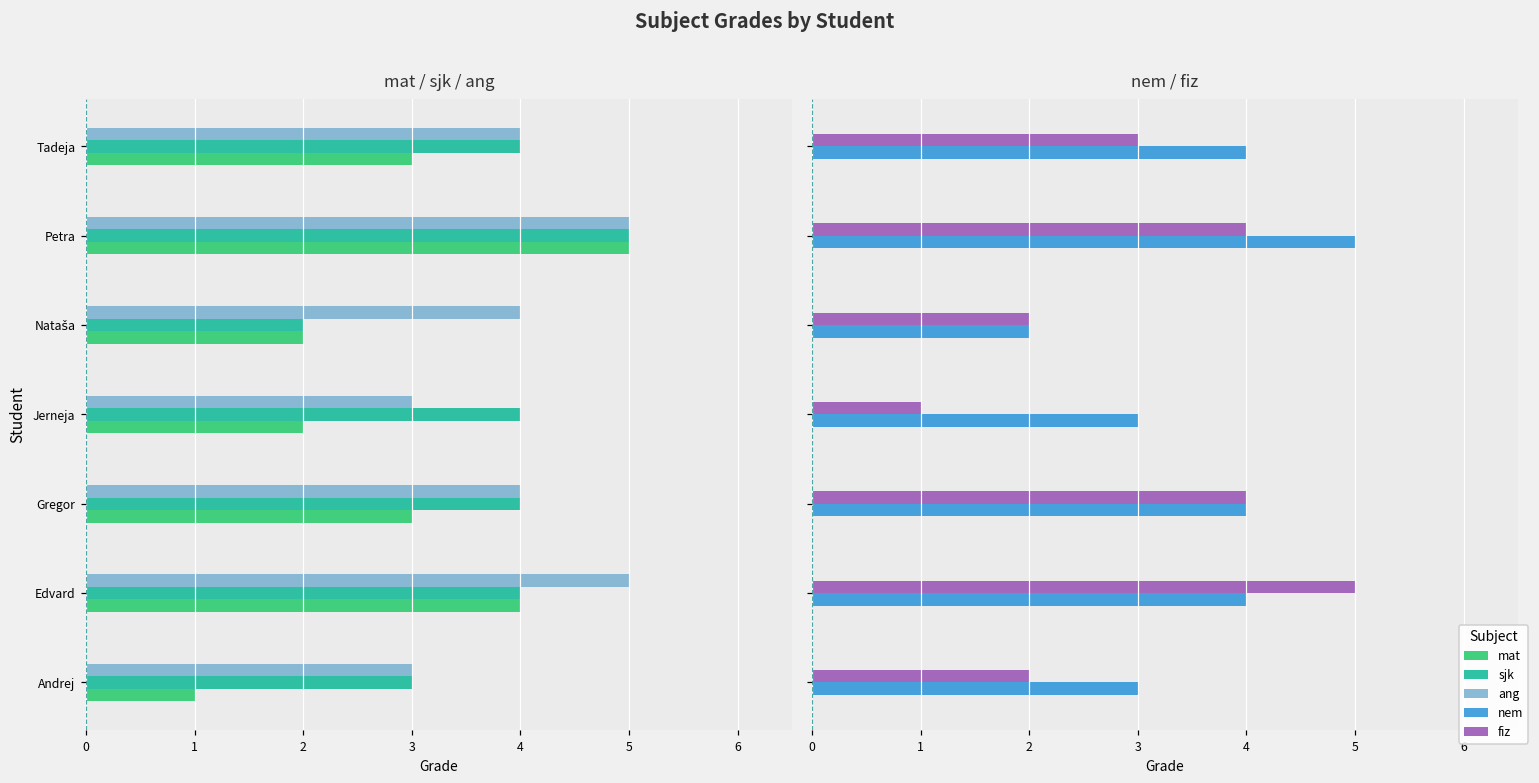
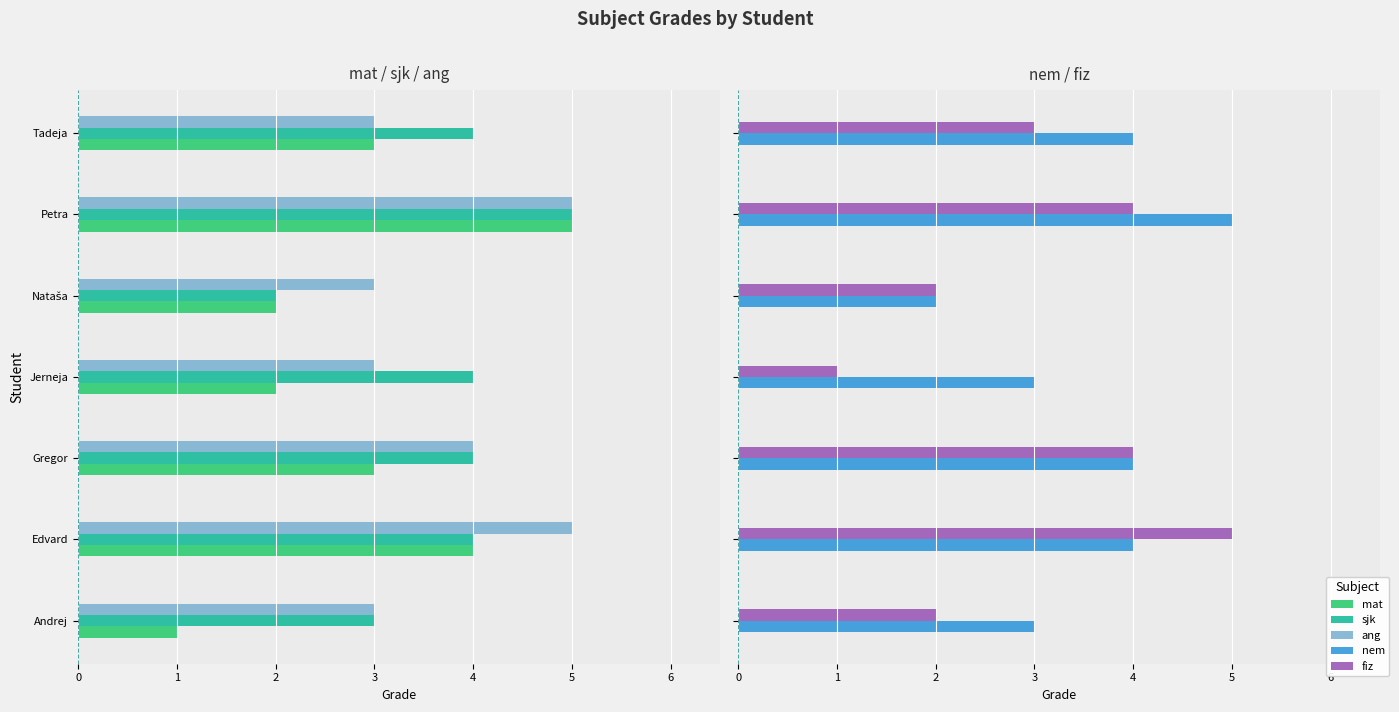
  {
    "mat / sjk / ang": {
      "ang": {
-       "Tadeja": 4,
+       "Tadeja": 3,
        "Petra": 5,
-       "Nataša": 4,
+       "Nataša": 3,
        "Jerneja": 3,
        "Gregor": 4,
        "Edvard": 5,
        "Andrej": 3
      }
    }
  }
